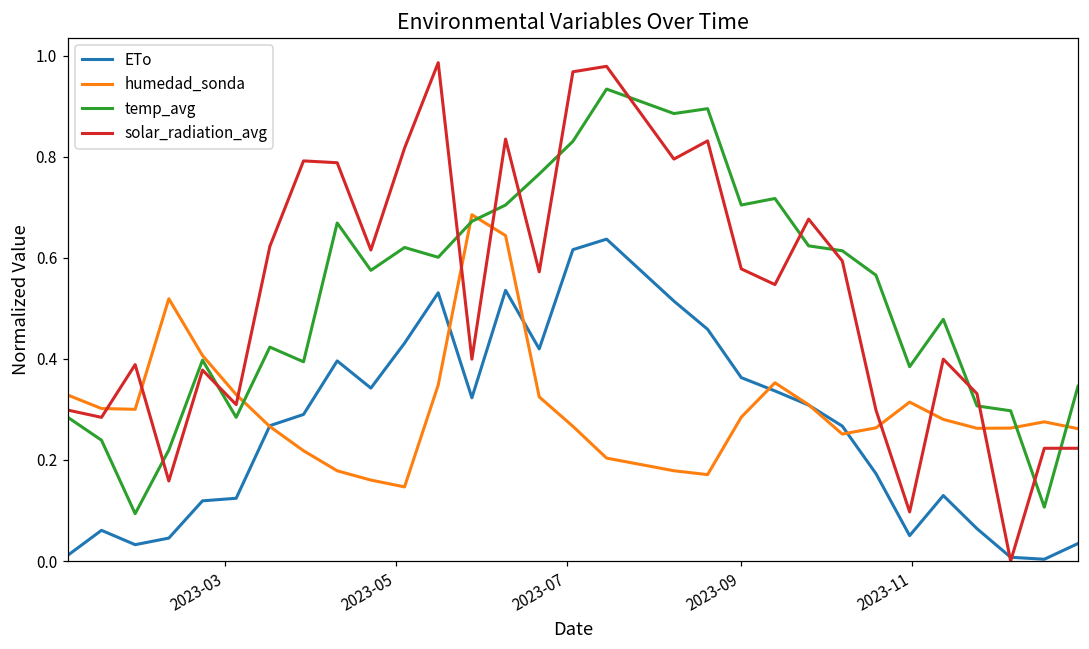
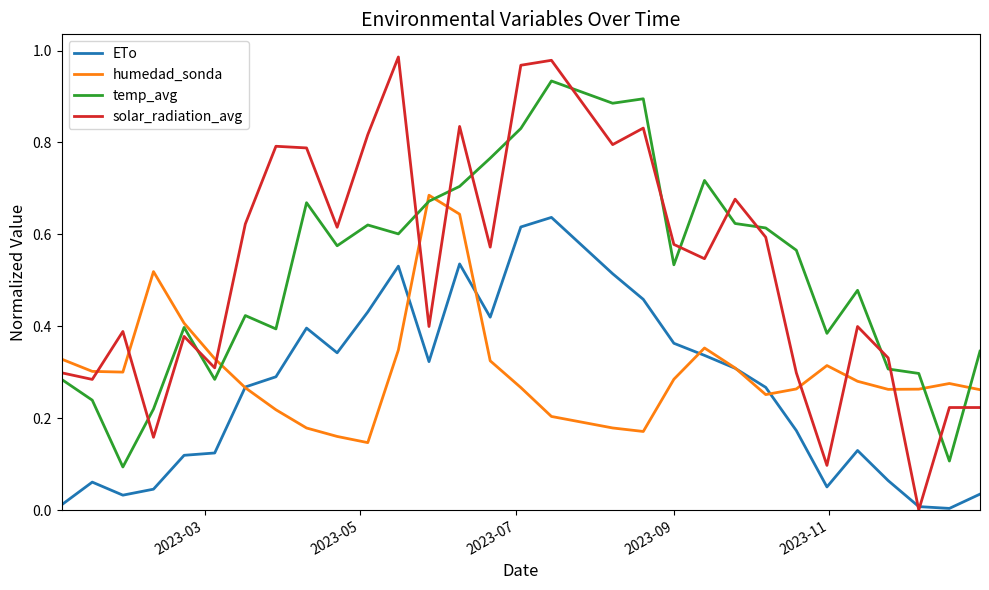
  {
    "ETo": {
      "2023-09": 0.36
    },
    "humedad_sonda": {
      "2023-09": 0.28
    },
    "temp_avg": {
-     "2023-09": 0.70
+     "2023-09": 0.53
    },
    "solar_radiation_avg": {
      "2023-09": 0.58
    }
  }
